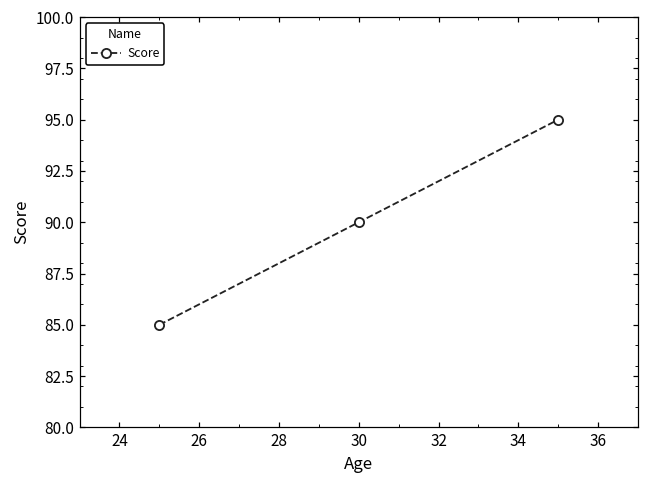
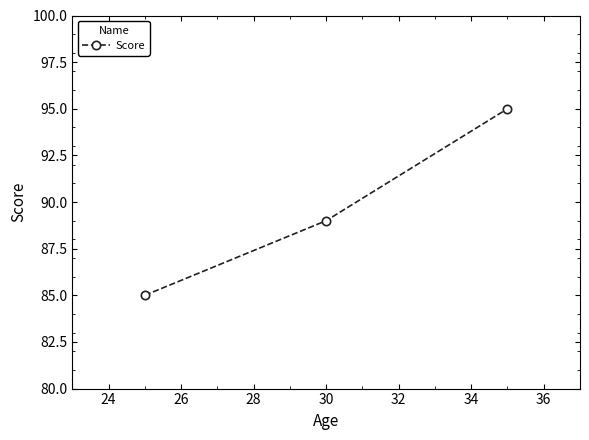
  {
-   "30": 90
+   "30": 89
  }
